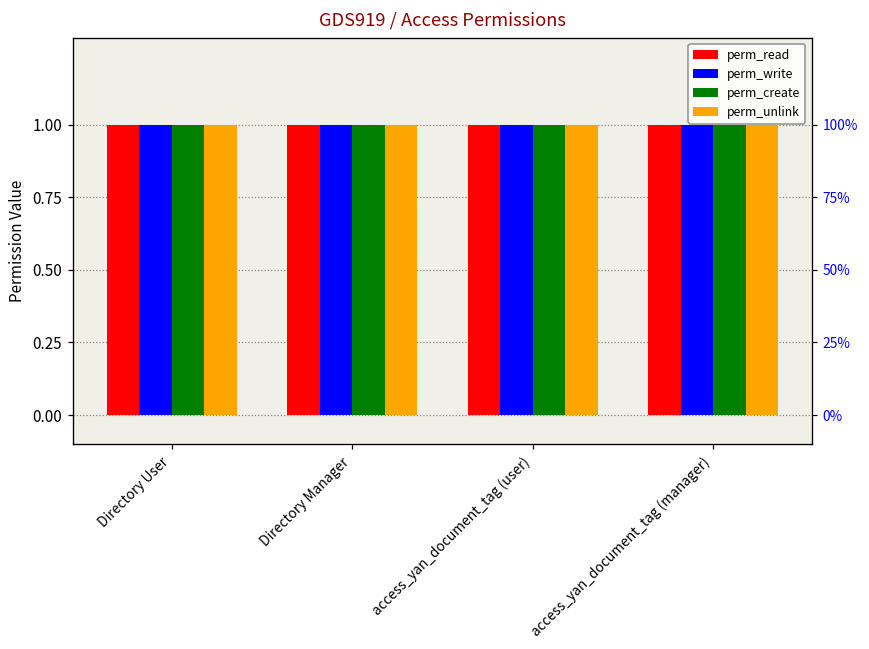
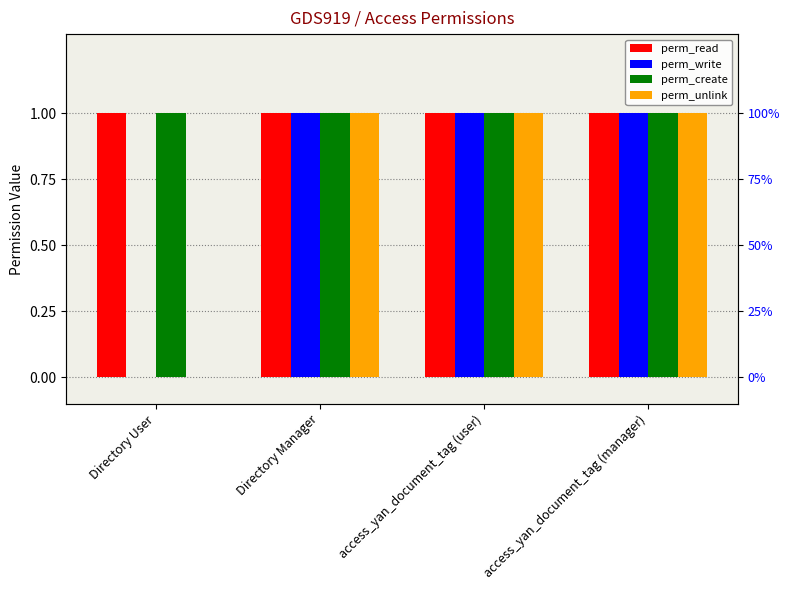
  {
    "perm_read": {
      "Directory User": 1,
      "Directory Manager": 1,
      "access_yan_document_tag (user)": 1,
      "access_yan_document_tag (manager)": 1
    },
    "perm_write": {
-     "Directory User": 1,
+     "Directory User": 0,
      "Directory Manager": 1,
      "access_yan_document_tag (user)": 1,
      "access_yan_document_tag (manager)": 1
    },
    "perm_create": {
      "Directory User": 1,
      "Directory Manager": 1,
      "access_yan_document_tag (user)": 1,
      "access_yan_document_tag (manager)": 1
    },
    "perm_unlink": {
-     "Directory User": 1,
+     "Directory User": 0,
      "Directory Manager": 1,
      "access_yan_document_tag (user)": 1,
      "access_yan_document_tag (manager)": 1
    }
  }
